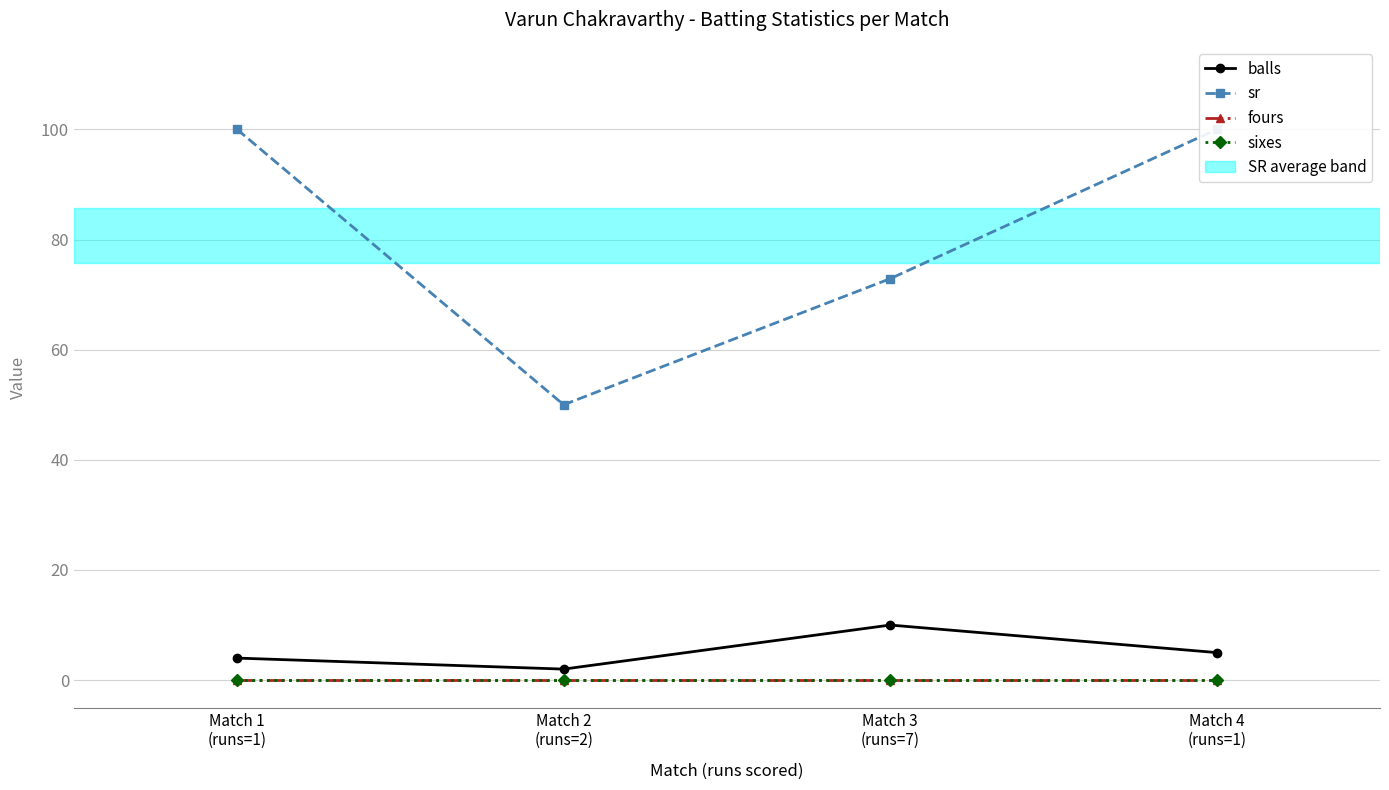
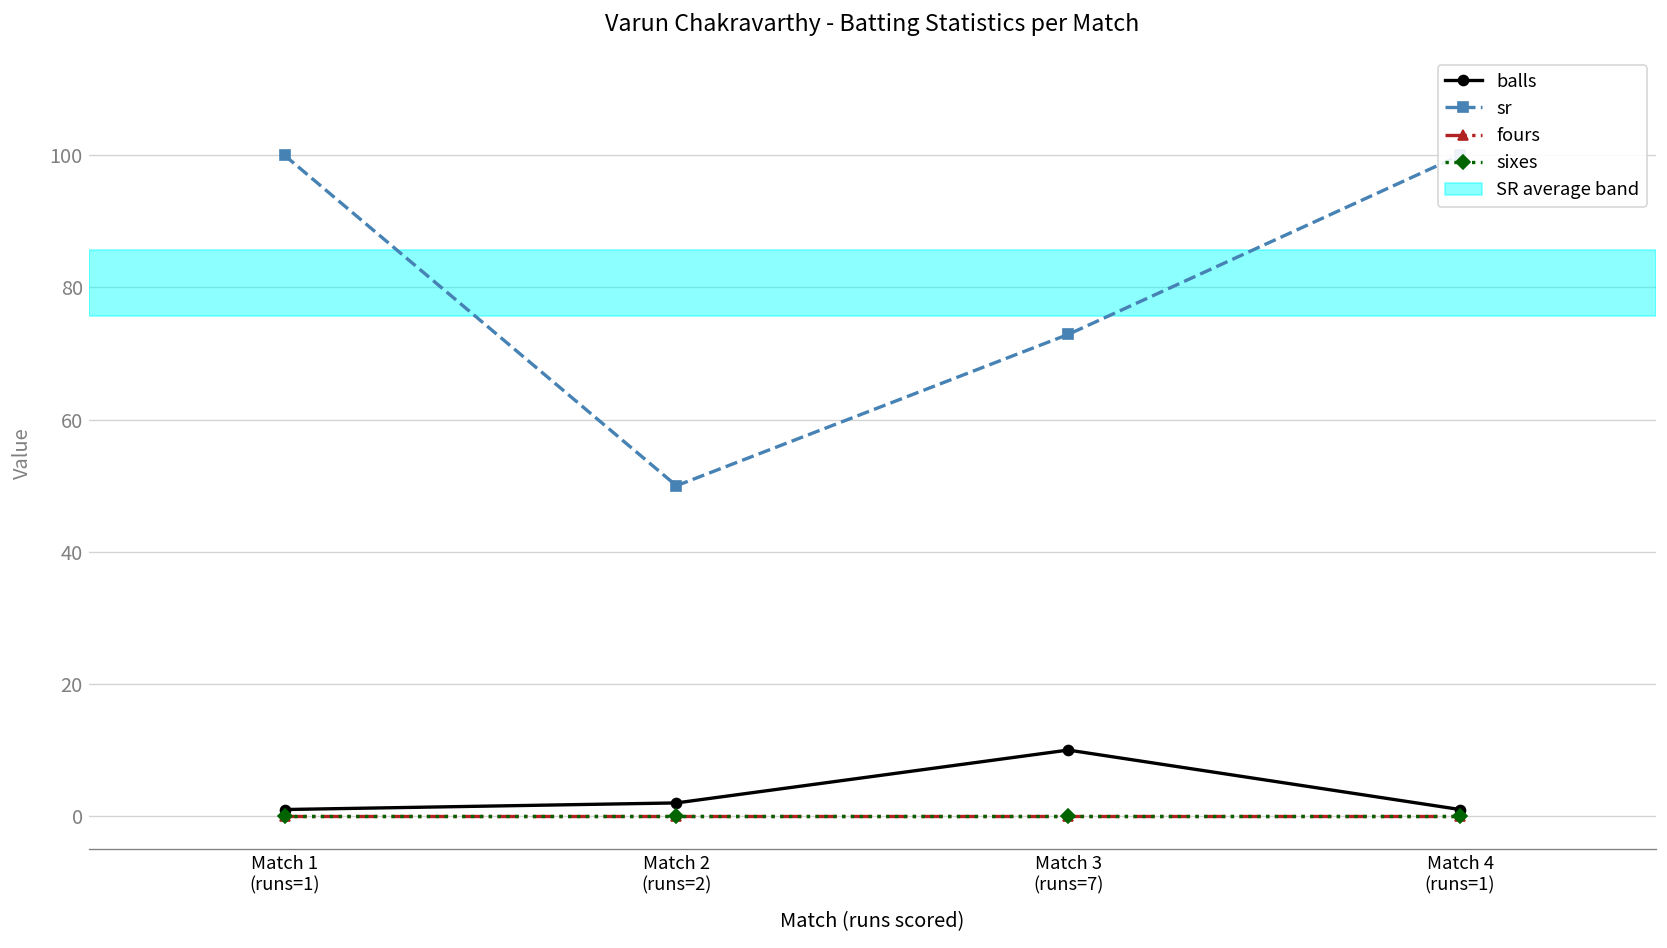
  {
    "balls": {
-     "Match 1 (runs=1)": 4,
+     "Match 1 (runs=1)": 1,
      "Match 2 (runs=2)": 2,
      "Match 3 (runs=7)": 10,
-     "Match 4 (runs=1)": 5
+     "Match 4 (runs=1)": 1
    },
    "sr": {
      "Match 1 (runs=1)": 100,
      "Match 2 (runs=2)": 50,
      "Match 3 (runs=7)": 73
    },
    "sixes": {
      "Match 1 (runs=1)": 0,
      "Match 2 (runs=2)": 0,
      "Match 3 (runs=7)": 0,
      "Match 4 (runs=1)": 0
    }
  }
